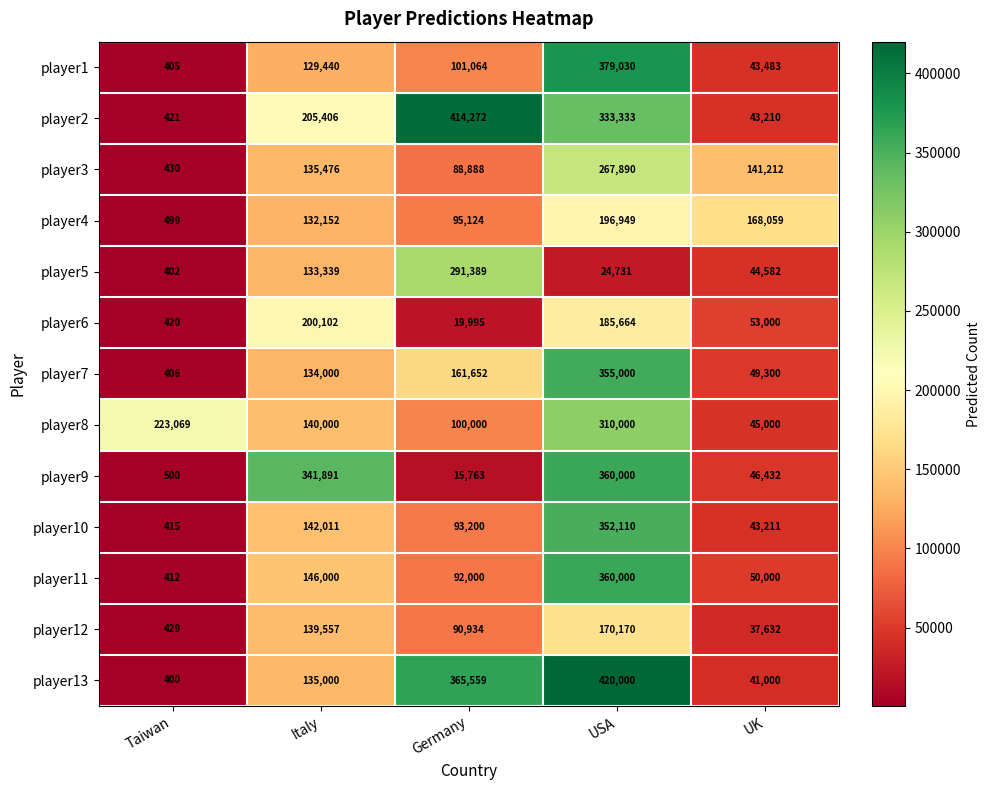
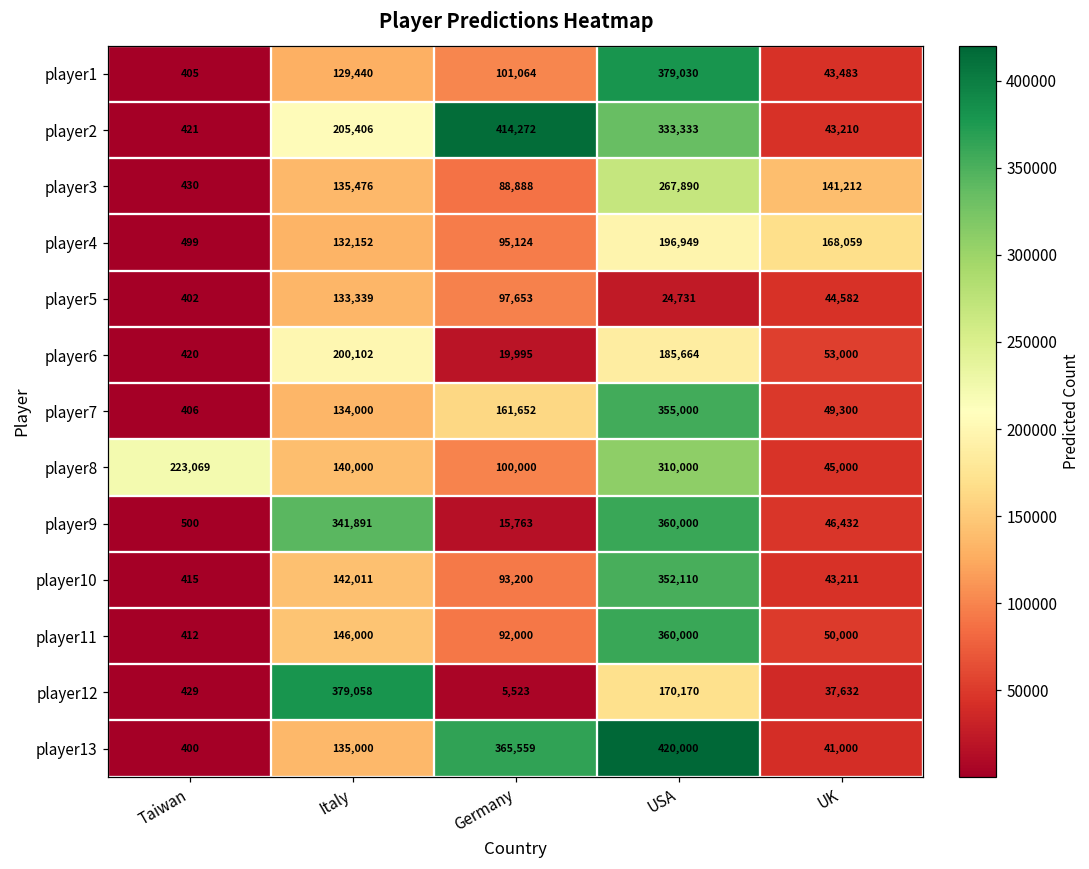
  {
    "player1": {
      "Taiwan": "405",
      "Italy": "129,440",
      "Germany": "101,064",
      "USA": "379,030",
      "UK": "43,483"
    },
    "player2": {
      "Taiwan": "421",
      "Italy": "205,406",
      "Germany": "414,272",
      "USA": "333,333",
      "UK": "43,210"
    },
    "player3": {
      "Taiwan": "430",
      "Italy": "135,476",
      "Germany": "88,888",
      "USA": "267,890",
      "UK": "141,212"
    },
    "player4": {
      "Taiwan": "499",
      "Italy": "132,152",
      "Germany": "95,124",
      "USA": "196,949",
      "UK": "168,059"
    },
    "player5": {
      "Taiwan": "402",
      "Italy": "133,339",
-     "Germany": "291,389",
+     "Germany": "97,653",
      "USA": "24,731",
      "UK": "44,582"
    },
    "player6": {
      "Taiwan": "420",
      "Italy": "200,102",
      "Germany": "19,995",
      "USA": "185,664",
      "UK": "53,000"
    },
    "player7": {
      "Taiwan": "406",
      "Italy": "134,000",
      "Germany": "161,652",
      "USA": "355,000",
      "UK": "49,300"
    },
    "player8": {
      "Taiwan": "223,069",
      "Italy": "140,000",
      "Germany": "100,000",
      "USA": "310,000",
      "UK": "45,000"
    },
    "player9": {
      "Taiwan": "500",
      "Italy": "341,891",
      "Germany": "15,763",
      "USA": "360,000",
      "UK": "46,432"
    },
    "player10": {
      "Taiwan": "415",
      "Italy": "142,011",
      "Germany": "93,200",
      "USA": "352,110",
      "UK": "43,211"
    },
    "player11": {
      "Taiwan": "412",
      "Italy": "146,000",
      "Germany": "92,000",
      "USA": "360,000",
      "UK": "50,000"
    },
    "player12": {
      "Taiwan": "429",
-     "Italy": "139,557",
-     "Germany": "90,934",
+     "Italy": "379,058",
+     "Germany": "5,523",
      "USA": "170,170",
      "UK": "37,632"
    },
    "player13": {
      "Taiwan": "400",
      "Italy": "135,000",
      "Germany": "365,559",
      "USA": "420,000",
      "UK": "41,000"
    }
  }
